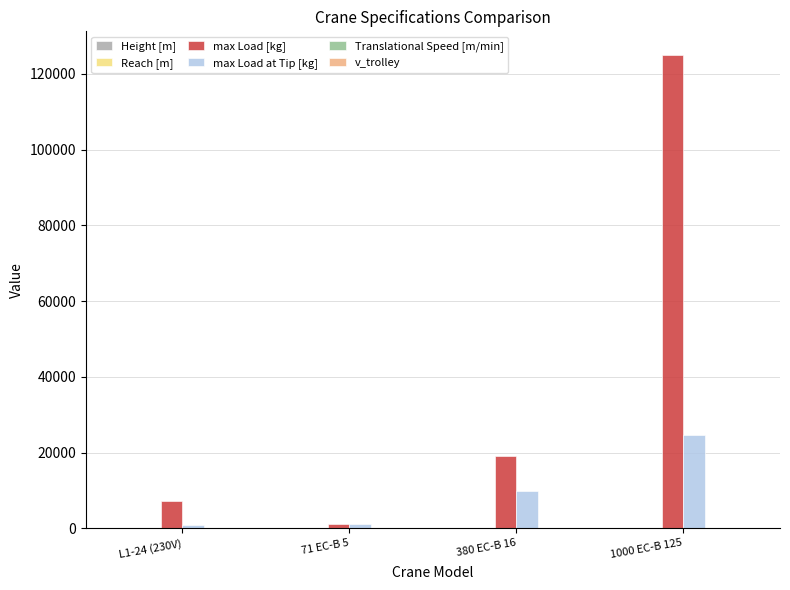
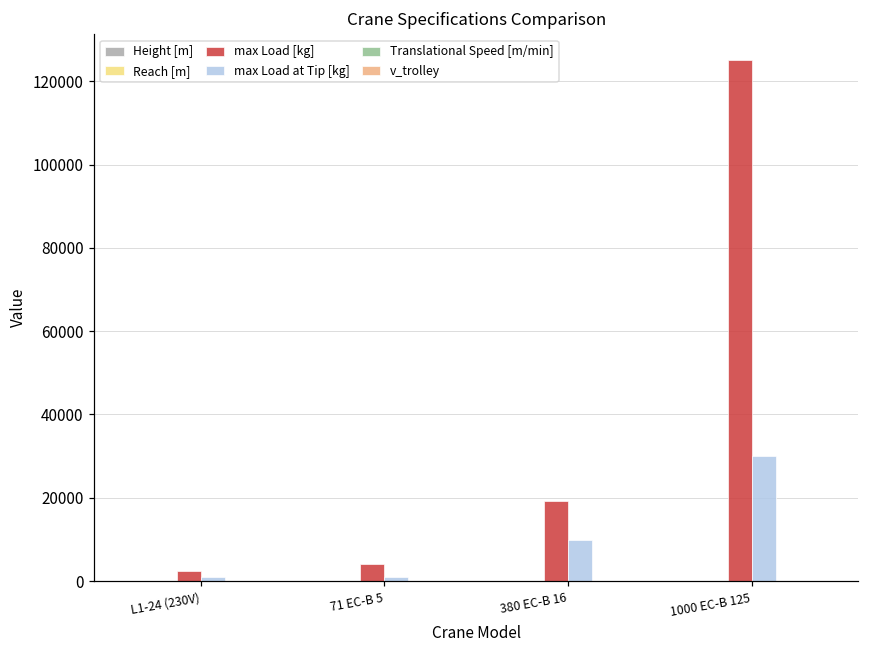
  {
    "max Load [kg]": {
-     "L1-24 (230V)": 7000,
-     "71 EC-B 5": 1000,
+     "L1-24 (230V)": 3000,
+     "71 EC-B 5": 4000,
      "380 EC-B 16": 19000,
      "1000 EC-B 125": 125000
    },
    "max Load at Tip [kg]": {
      "L1-24 (230V)": 1000,
      "71 EC-B 5": 1000,
      "380 EC-B 16": 10000,
-     "1000 EC-B 125": 25000
+     "1000 EC-B 125": 30000
    }
  }
